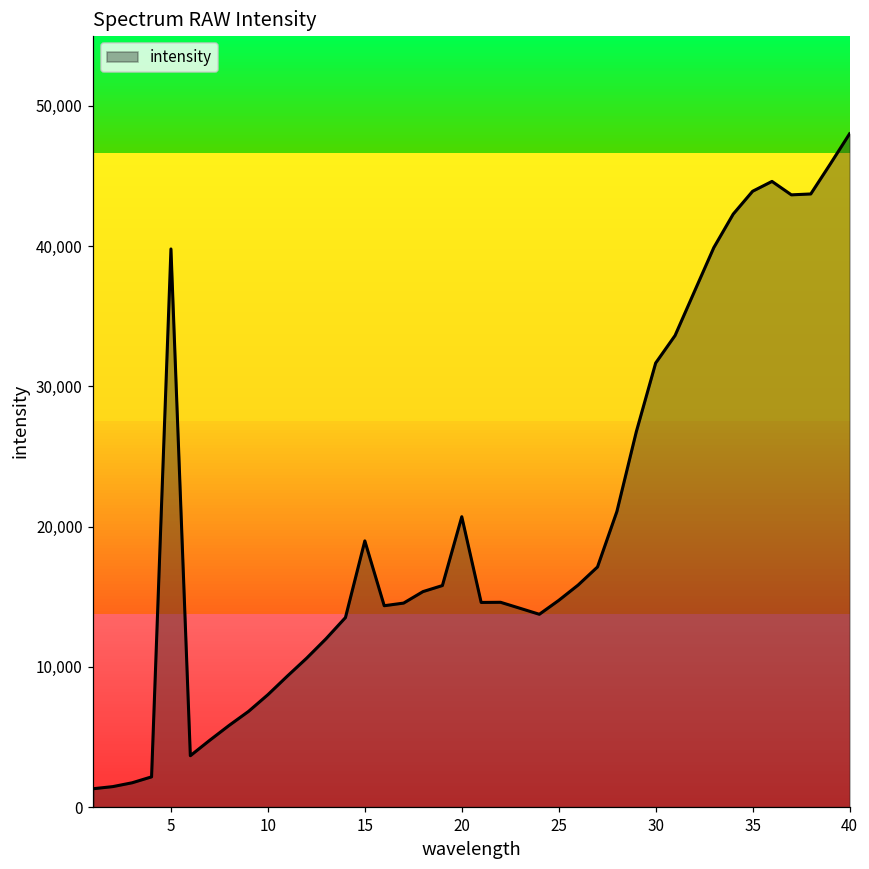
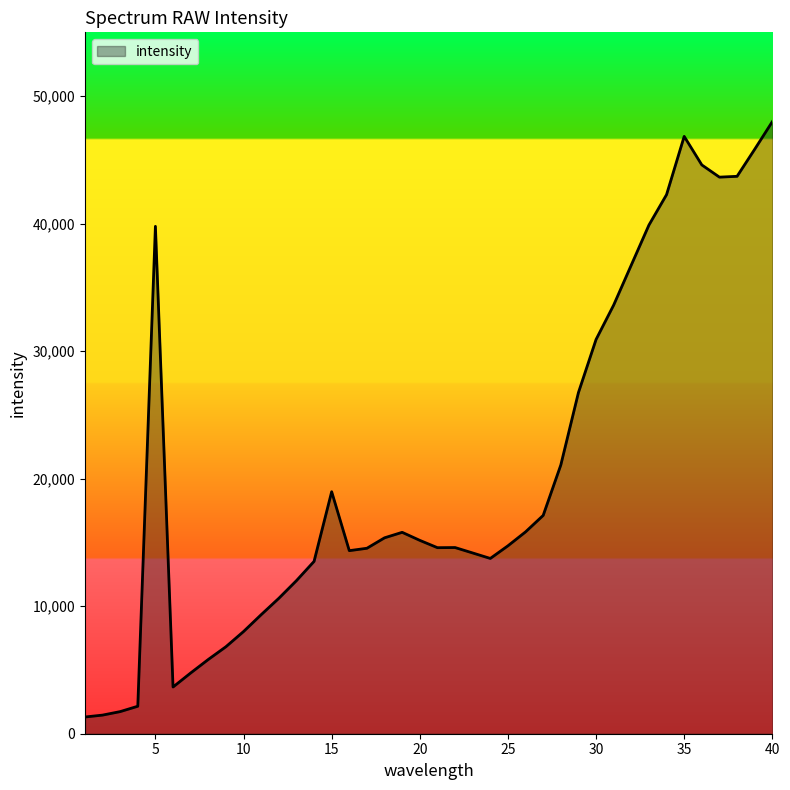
  {
    "5": "39,800",
    "10": "8,000",
    "15": "19,000",
-   "20": "20,700",
+   "20": "15,200",
    "25": "14,700",
-   "30": "31,700",
-   "35": "43,900",
+   "30": "30,900",
+   "35": "46,800",
    "40": "48,000"
  }
